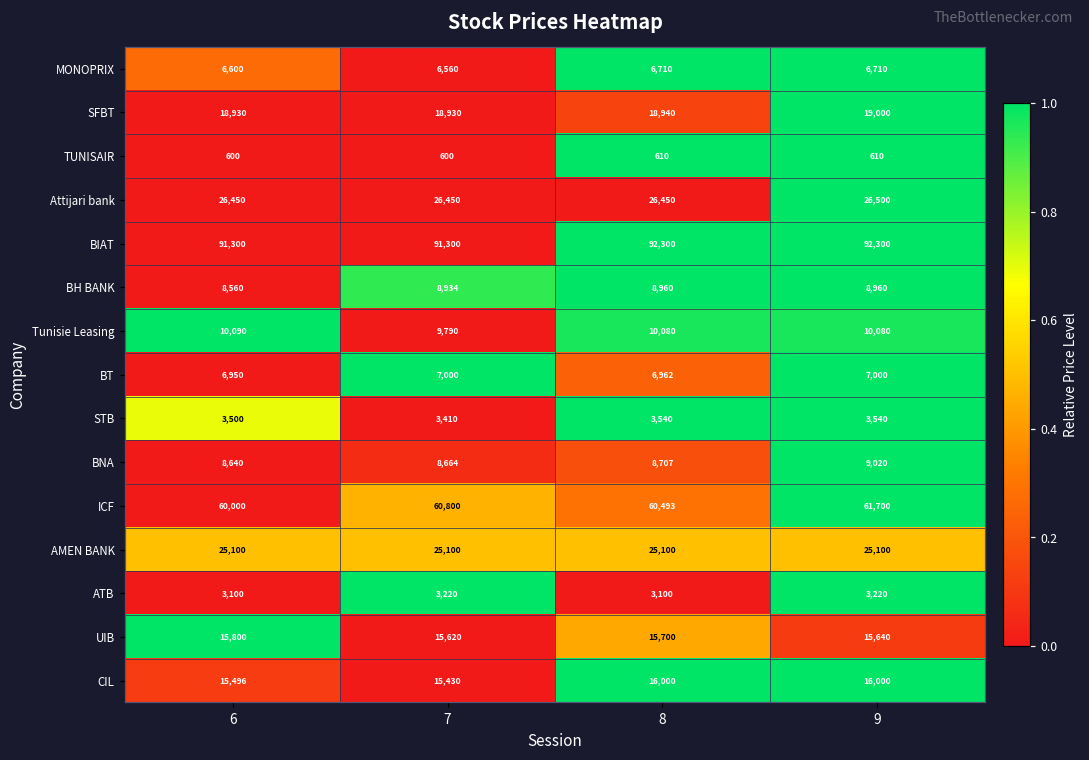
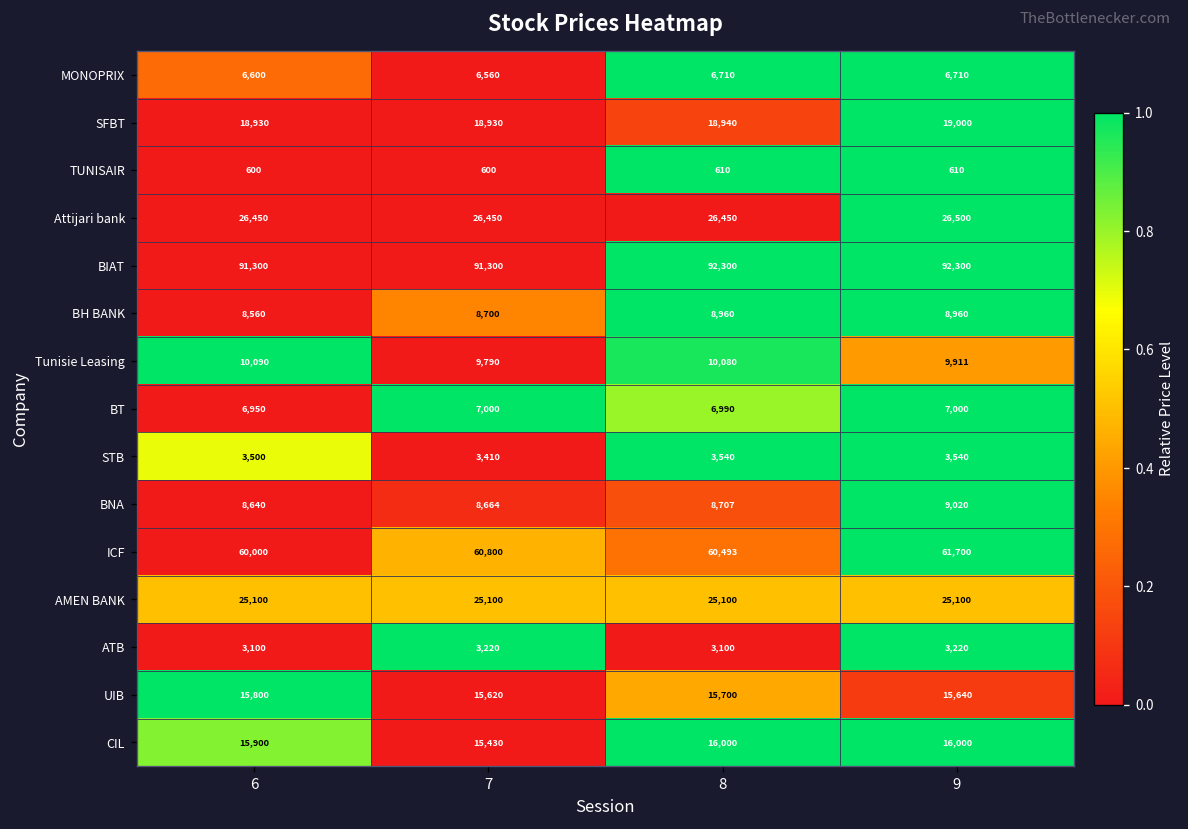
  {
    "MONOPRIX": {
      "6": "6,600",
      "7": "6,560",
      "8": "6,710",
      "9": "6,710"
    },
    "SFBT": {
      "6": "18,930",
      "7": "18,930",
      "8": "18,940",
      "9": "19,000"
    },
    "TUNISAIR": {
      "6": "600",
      "7": "600",
      "8": "610",
      "9": "610"
    },
    "Attijari bank": {
      "6": "26,450",
      "7": "26,450",
      "8": "26,450",
      "9": "26,500"
    },
    "BIAT": {
      "6": "91,300",
      "7": "91,300",
      "8": "92,300",
      "9": "92,300"
    },
    "BH BANK": {
      "6": "8,560",
-     "7": "8,934",
+     "7": "8,700",
      "8": "8,960",
      "9": "8,960"
    },
    "Tunisie Leasing": {
      "6": "10,090",
      "7": "9,790",
      "8": "10,080",
-     "9": "10,080"
+     "9": "9,911"
    },
    "BT": {
      "6": "6,950",
      "7": "7,000",
-     "8": "6,962",
+     "8": "6,990",
      "9": "7,000"
    },
    "STB": {
      "6": "3,500",
      "7": "3,410",
      "8": "3,540",
      "9": "3,540"
    },
    "BNA": {
      "6": "8,640",
      "7": "8,664",
      "8": "8,707",
      "9": "9,020"
    },
    "ICF": {
      "6": "60,000",
      "7": "60,800",
      "8": "60,493",
      "9": "61,700"
    },
    "AMEN BANK": {
      "6": "25,100",
      "7": "25,100",
      "8": "25,100",
      "9": "25,100"
    },
    "ATB": {
      "6": "3,100",
      "7": "3,220",
      "8": "3,100",
      "9": "3,220"
    },
    "UIB": {
      "6": "15,800",
      "7": "15,620",
      "8": "15,700",
      "9": "15,640"
    },
    "CIL": {
-     "6": "15,496",
+     "6": "15,900",
      "7": "15,430",
      "8": "16,000",
      "9": "16,000"
    }
  }
